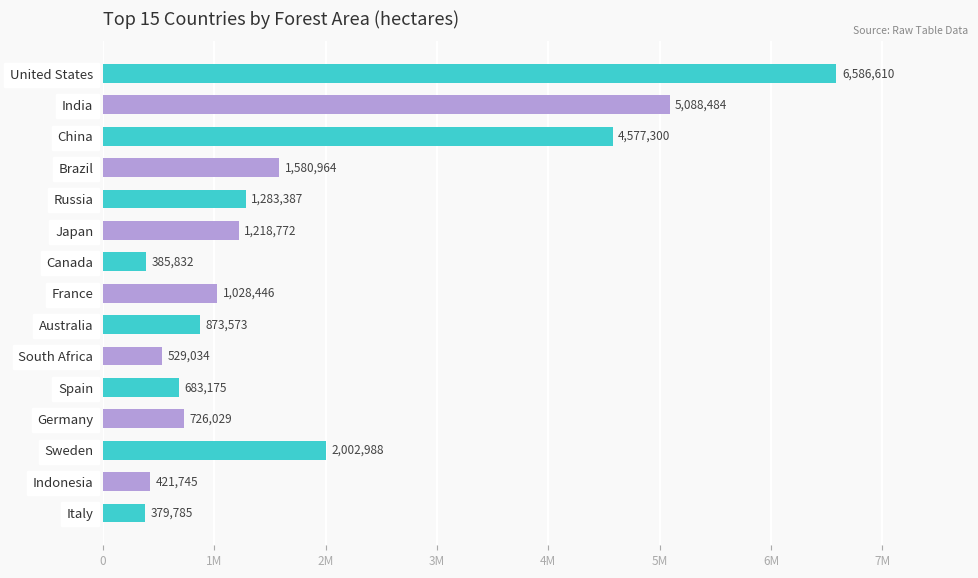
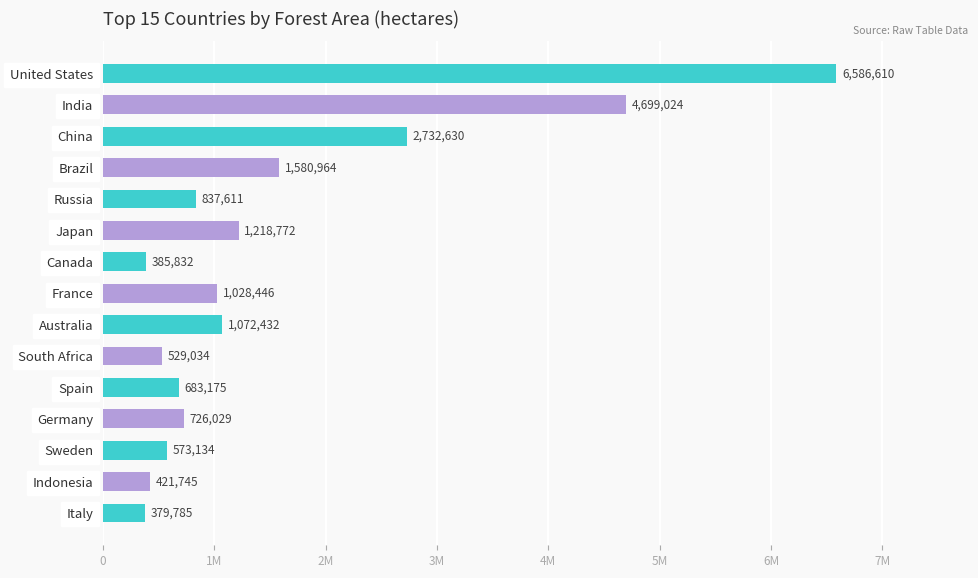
  {
    "United States": "6,586,610",
-   "India": "5,088,484",
-   "China": "4,577,300",
+   "India": "4,699,024",
+   "China": "2,732,630",
    "Brazil": "1,580,964",
-   "Russia": "1,283,387",
+   "Russia": "837,611",
    "Japan": "1,218,772",
    "Canada": "385,832",
    "France": "1,028,446",
-   "Australia": "873,573",
+   "Australia": "1,072,432",
    "South Africa": "529,034",
    "Spain": "683,175",
    "Germany": "726,029",
-   "Sweden": "2,002,988",
+   "Sweden": "573,134",
    "Indonesia": "421,745",
    "Italy": "379,785"
  }
